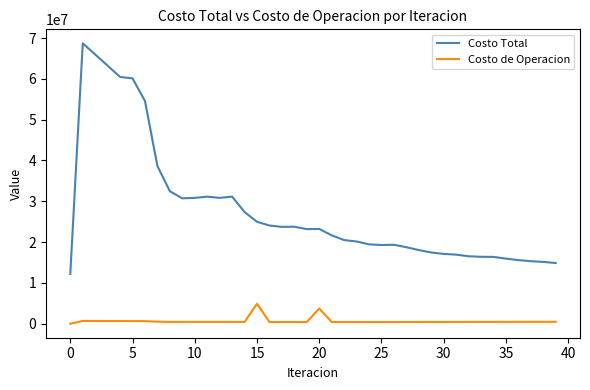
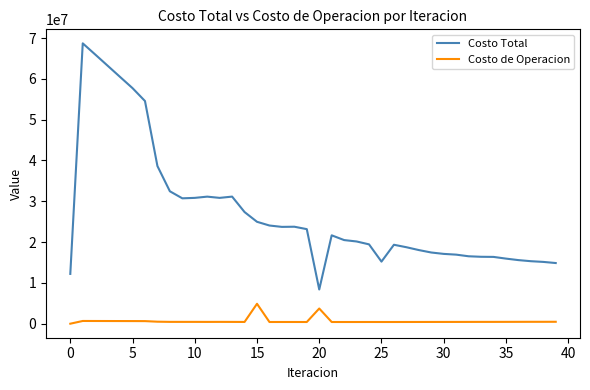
  {
    "Costo Total": {
      "0": 12000000,
-     "5": 60000000,
+     "5": 58000000,
      "10": 31000000,
      "15": 25000000,
-     "20": 23000000,
-     "25": 19000000,
+     "20": 8000000,
+     "25": 15000000,
      "30": 17000000,
      "35": 16000000
    },
    "Costo de Operacion": {
      "0": 0,
      "5": 1000000,
      "10": 0,
      "15": 5000000,
      "20": 4000000,
      "25": 0,
      "30": 0,
      "35": 0
    }
  }
